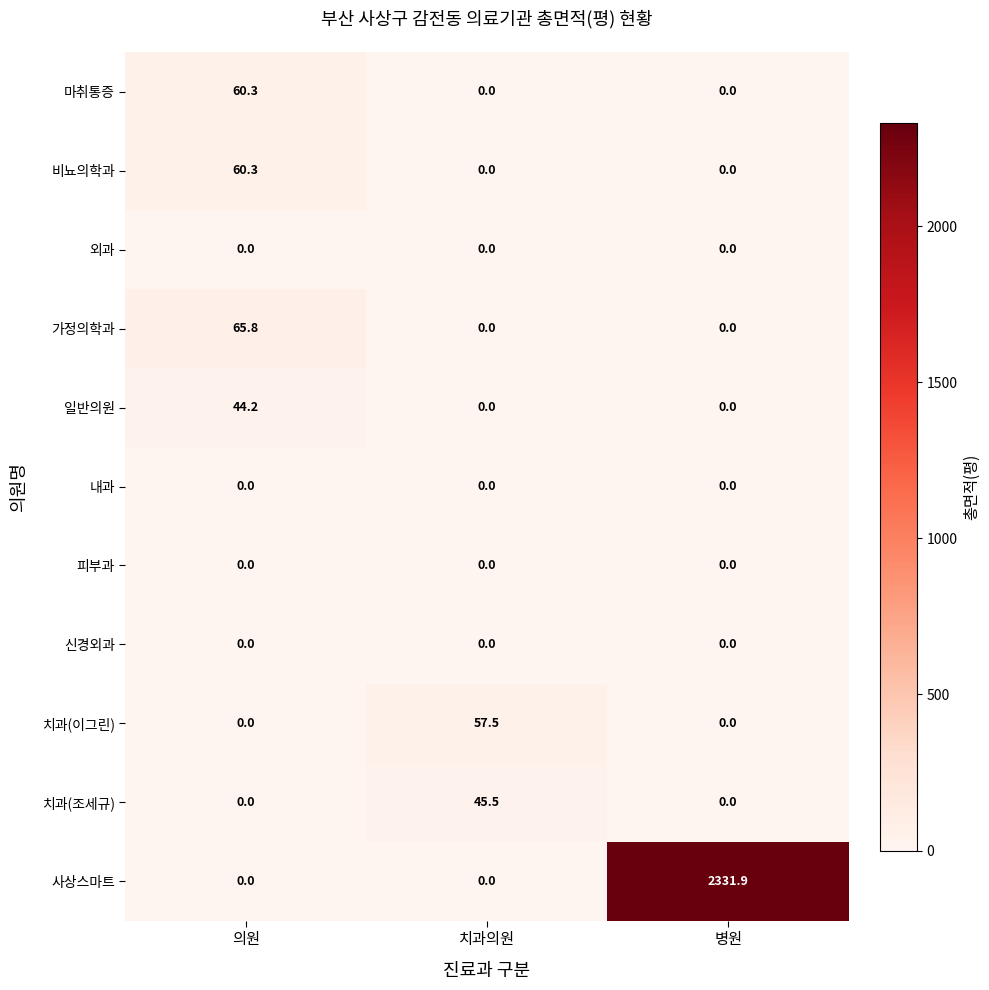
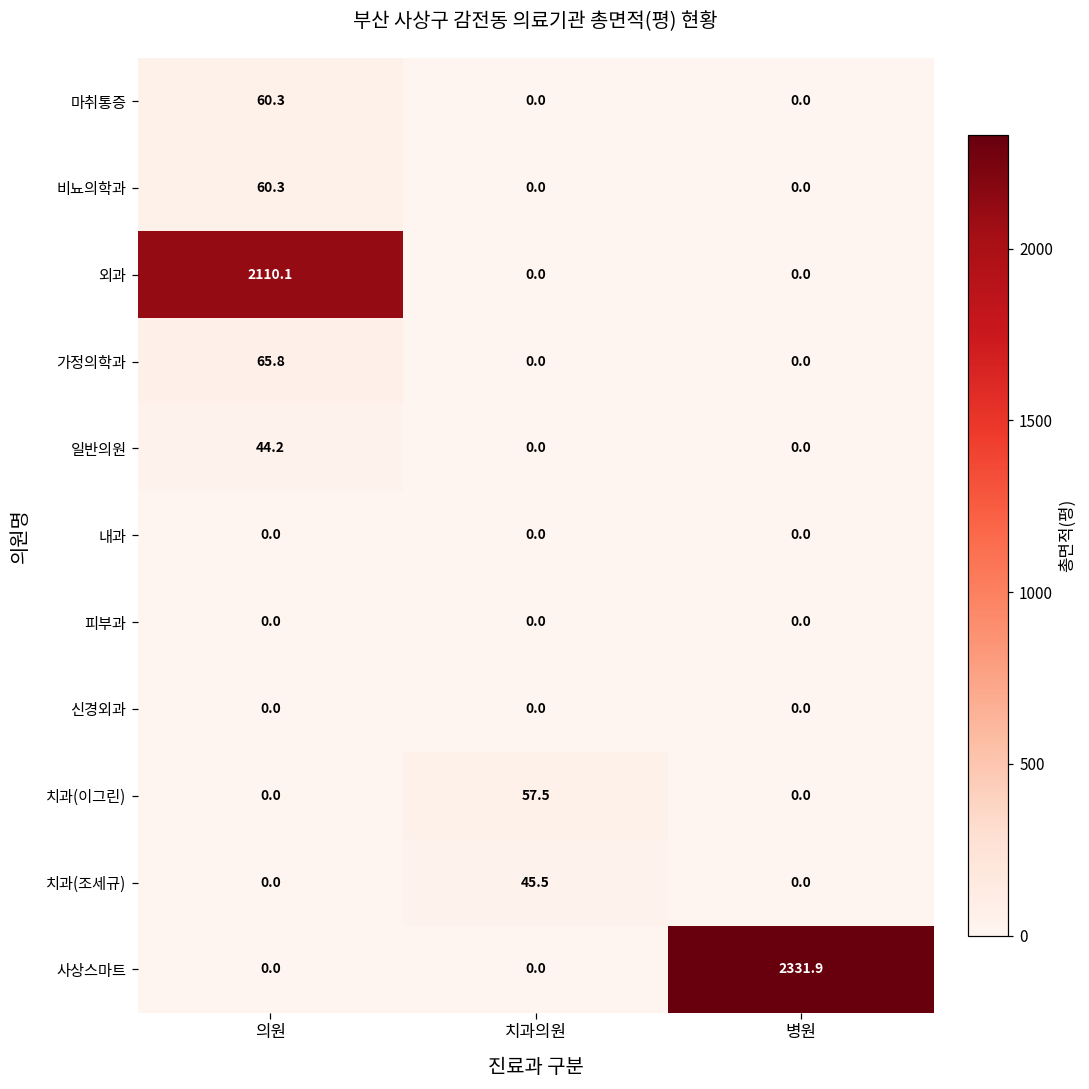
  {
    "마취통증": {
      "의원": 60.3,
      "치과의원": 0.0,
      "병원": 0.0
    },
    "비뇨의학과": {
      "의원": 60.3,
      "치과의원": 0.0,
      "병원": 0.0
    },
    "외과": {
-     "의원": 0.0,
+     "의원": 2110.1,
      "치과의원": 0.0,
      "병원": 0.0
    },
    "가정의학과": {
      "의원": 65.8,
      "치과의원": 0.0,
      "병원": 0.0
    },
    "일반의원": {
      "의원": 44.2,
      "치과의원": 0.0,
      "병원": 0.0
    },
    "내과": {
      "의원": 0.0,
      "치과의원": 0.0,
      "병원": 0.0
    },
    "피부과": {
      "의원": 0.0,
      "치과의원": 0.0,
      "병원": 0.0
    },
    "신경외과": {
      "의원": 0.0,
      "치과의원": 0.0,
      "병원": 0.0
    },
    "치과(이그린)": {
      "의원": 0.0,
      "치과의원": 57.5,
      "병원": 0.0
    },
    "치과(조세규)": {
      "의원": 0.0,
      "치과의원": 45.5,
      "병원": 0.0
    },
    "사상스마트": {
      "의원": 0.0,
      "치과의원": 0.0,
      "병원": 2331.9
    }
  }
